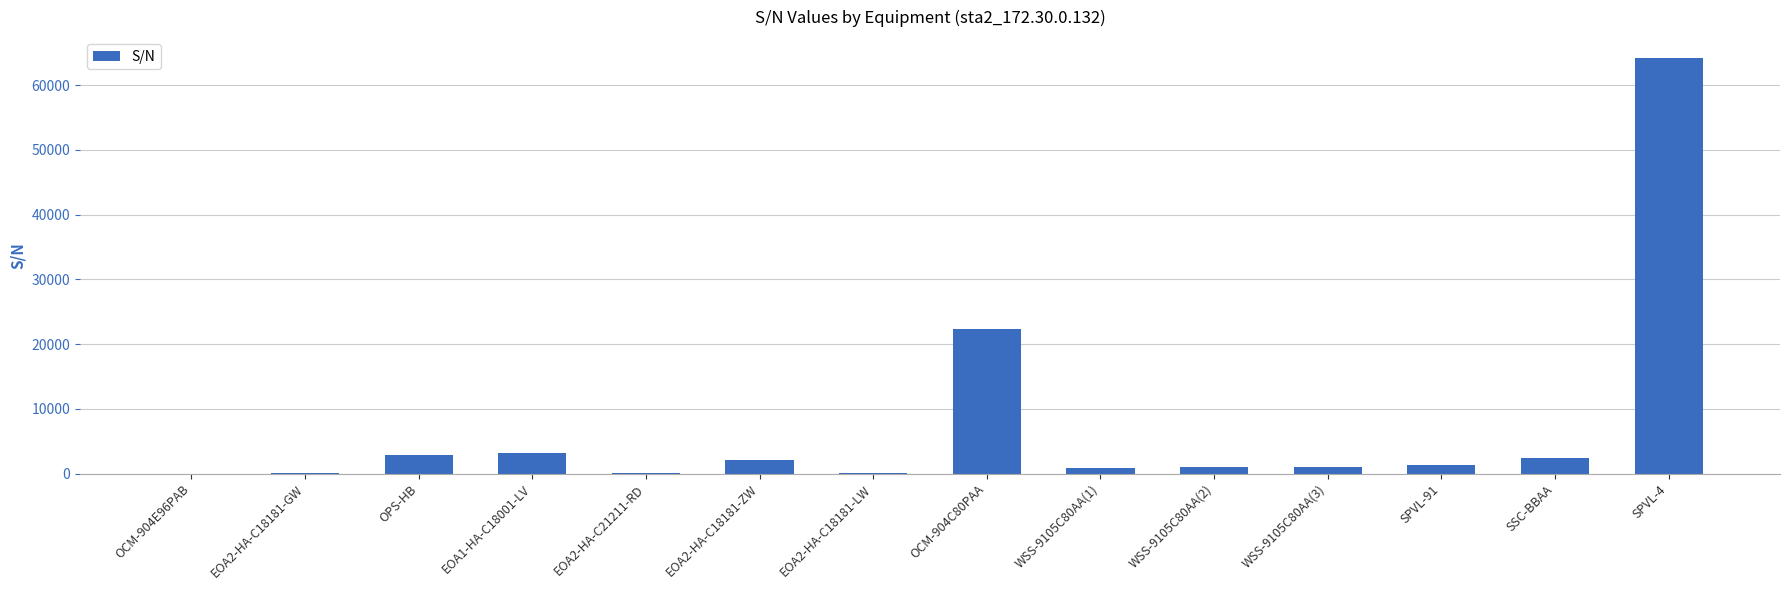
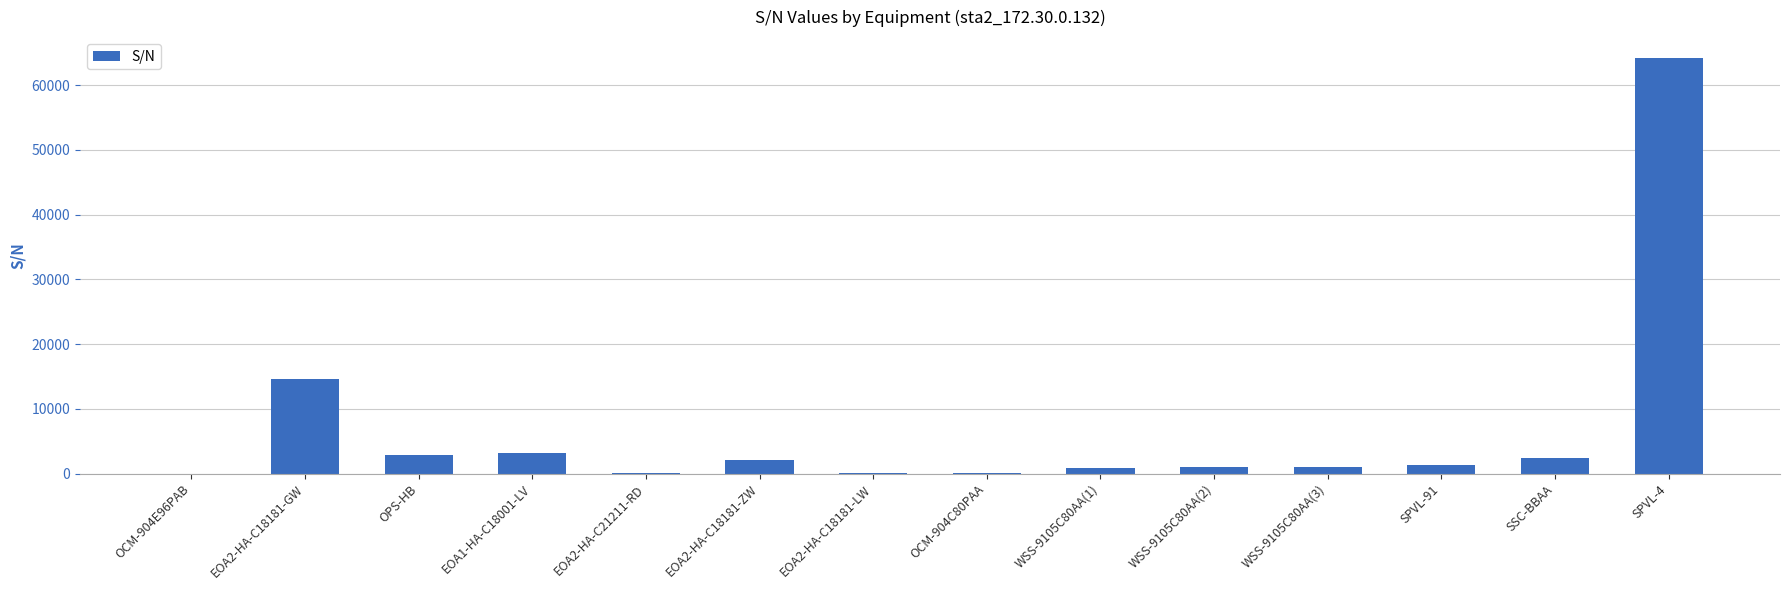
  {
-   "EOA2-HA-C18181-GW": 0,
+   "EOA2-HA-C18181-GW": 15000,
    "OPS-HB": 3000,
    "EOA1-HA-C18001-LV": 3000,
    "EOA2-HA-C18181-ZW": 2000,
-   "OCM-904C80PAA": 22000,
+   "OCM-904C80PAA": 0,
    "WSS-9105C80AA(1)": 1000,
    "WSS-9105C80AA(2)": 1000,
    "WSS-9105C80AA(3)": 1000,
    "SPVL-91": 1000,
    "SSC-BBAA": 2000,
    "SPVL-4": 64000
  }
